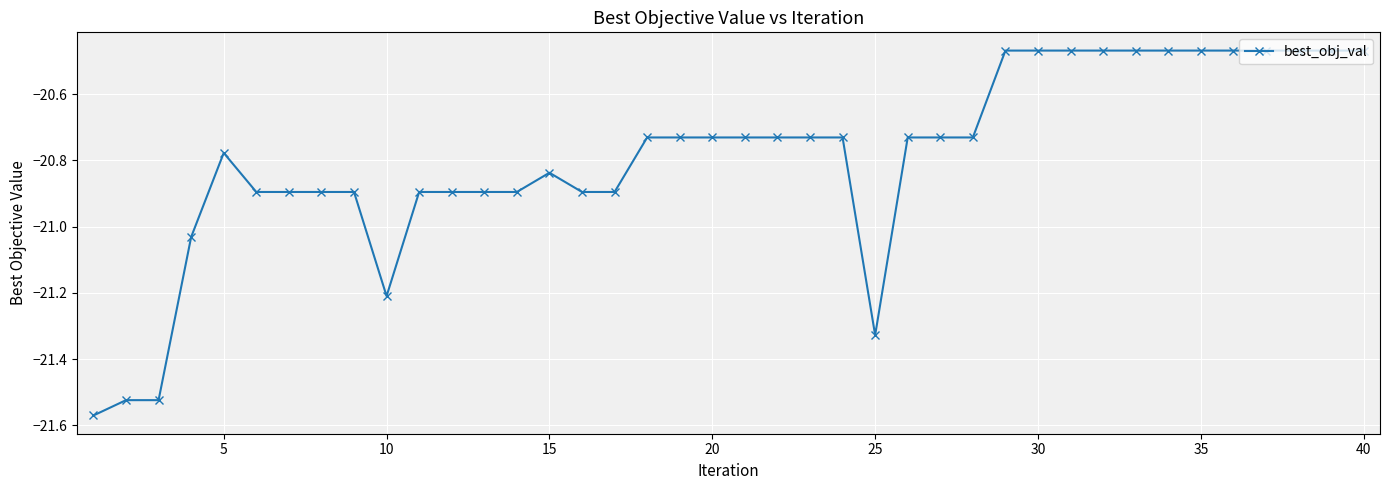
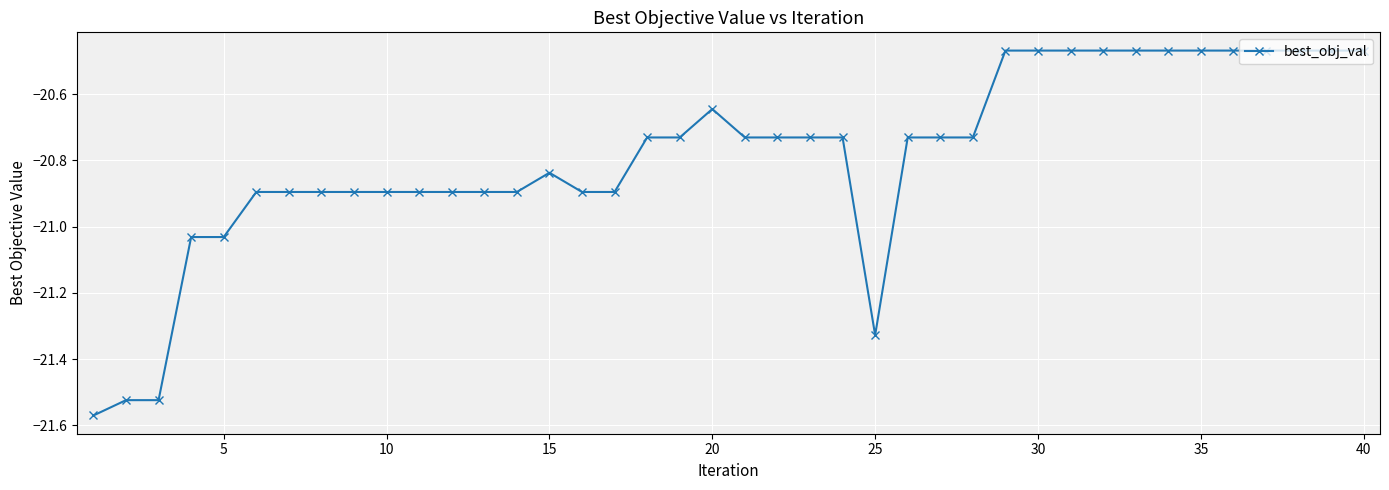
  {
-   "5": -20.78,
-   "10": -21.21,
+   "5": -21.03,
+   "10": -20.90,
    "15": -20.84,
-   "20": -20.73,
+   "20": -20.64,
    "25": -21.33,
    "30": -20.47,
    "35": -20.47
  }
